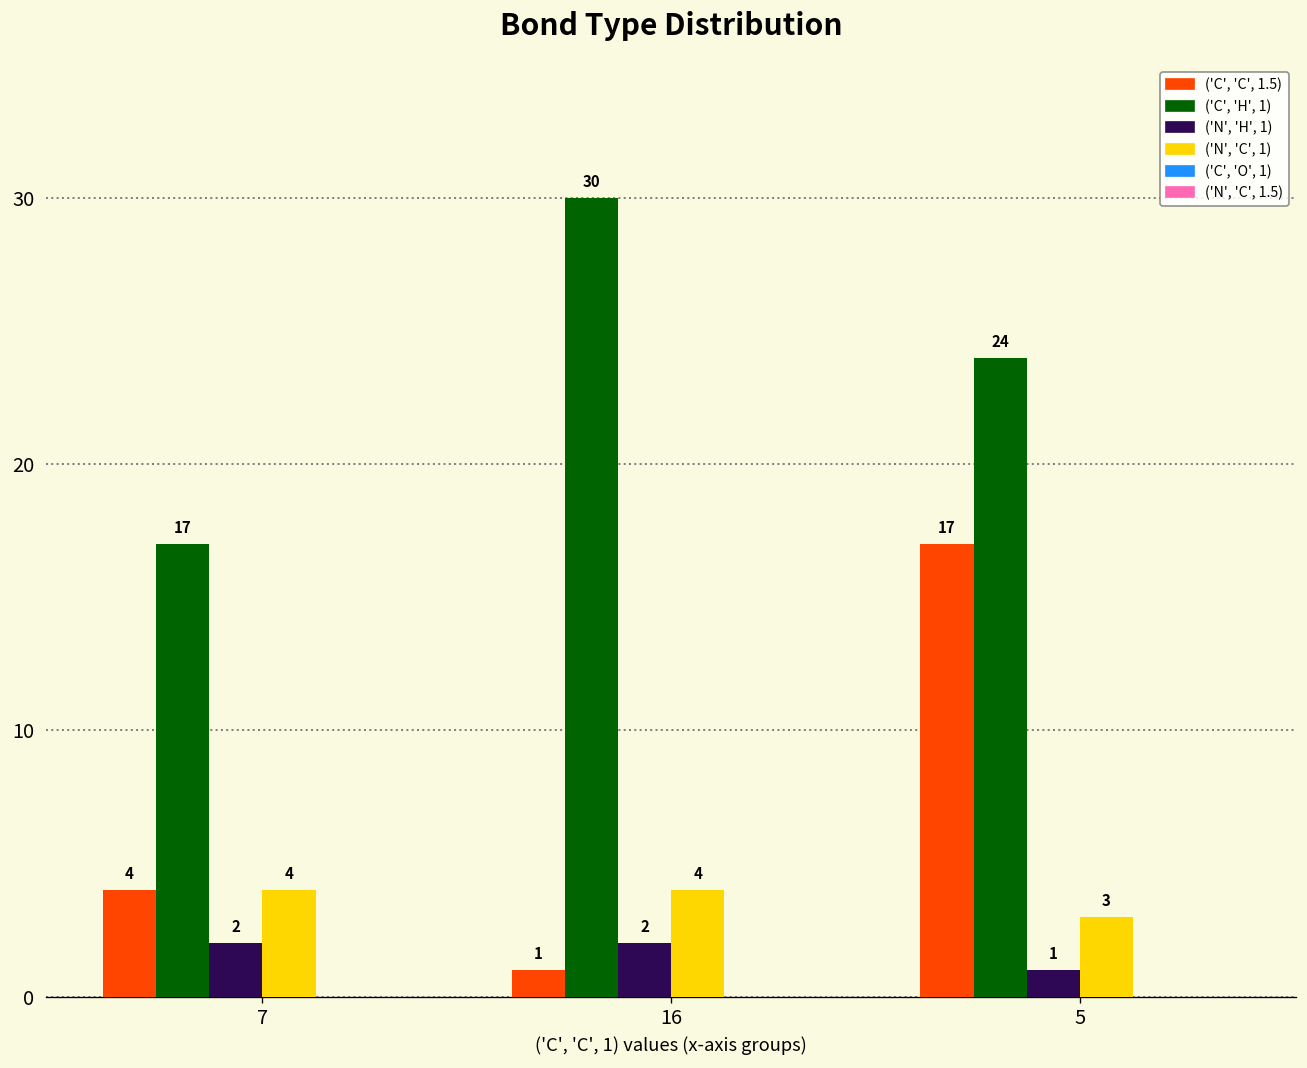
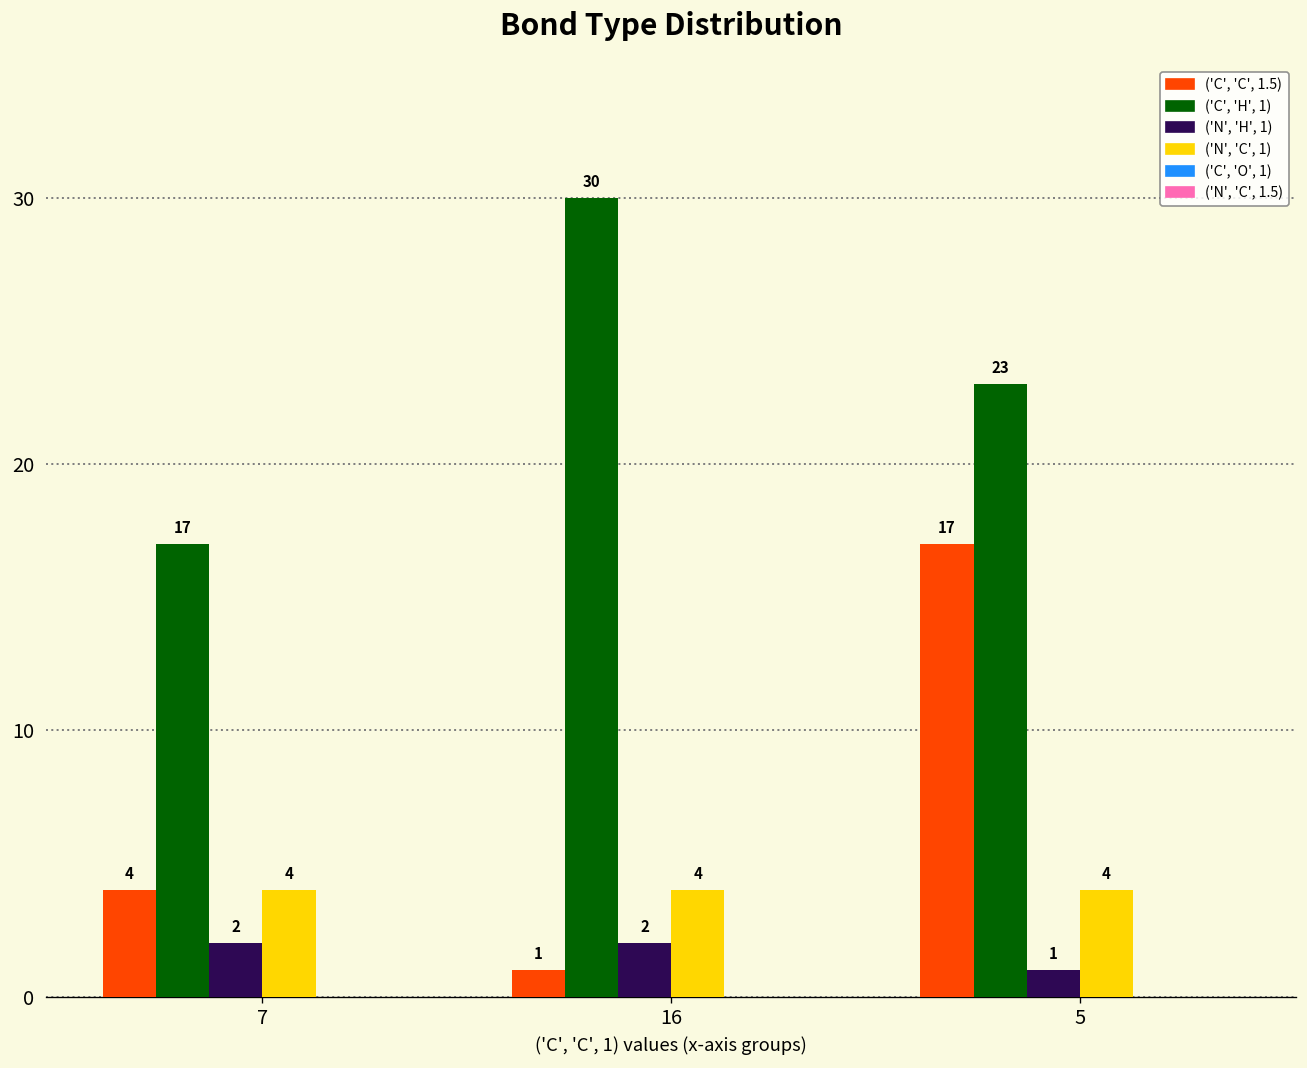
  {
    "('C', 'C', 1.5)": {
      "7": 4,
      "16": 1,
      "5": 17
    },
    "('C', 'H', 1)": {
      "7": 17,
      "16": 30,
-     "5": 24
+     "5": 23
    },
    "('N', 'H', 1)": {
      "7": 2,
      "16": 2,
      "5": 1
    },
    "('N', 'C', 1)": {
      "7": 4,
      "16": 4,
-     "5": 3
+     "5": 4
    },
    "('C', 'O', 1)": {
      "7": 0.0,
      "16": 0.0,
      "5": 0.0
    },
    "('N', 'C', 1.5)": {
      "7": 0.0,
      "16": 0.0,
      "5": 0.0
    }
  }
